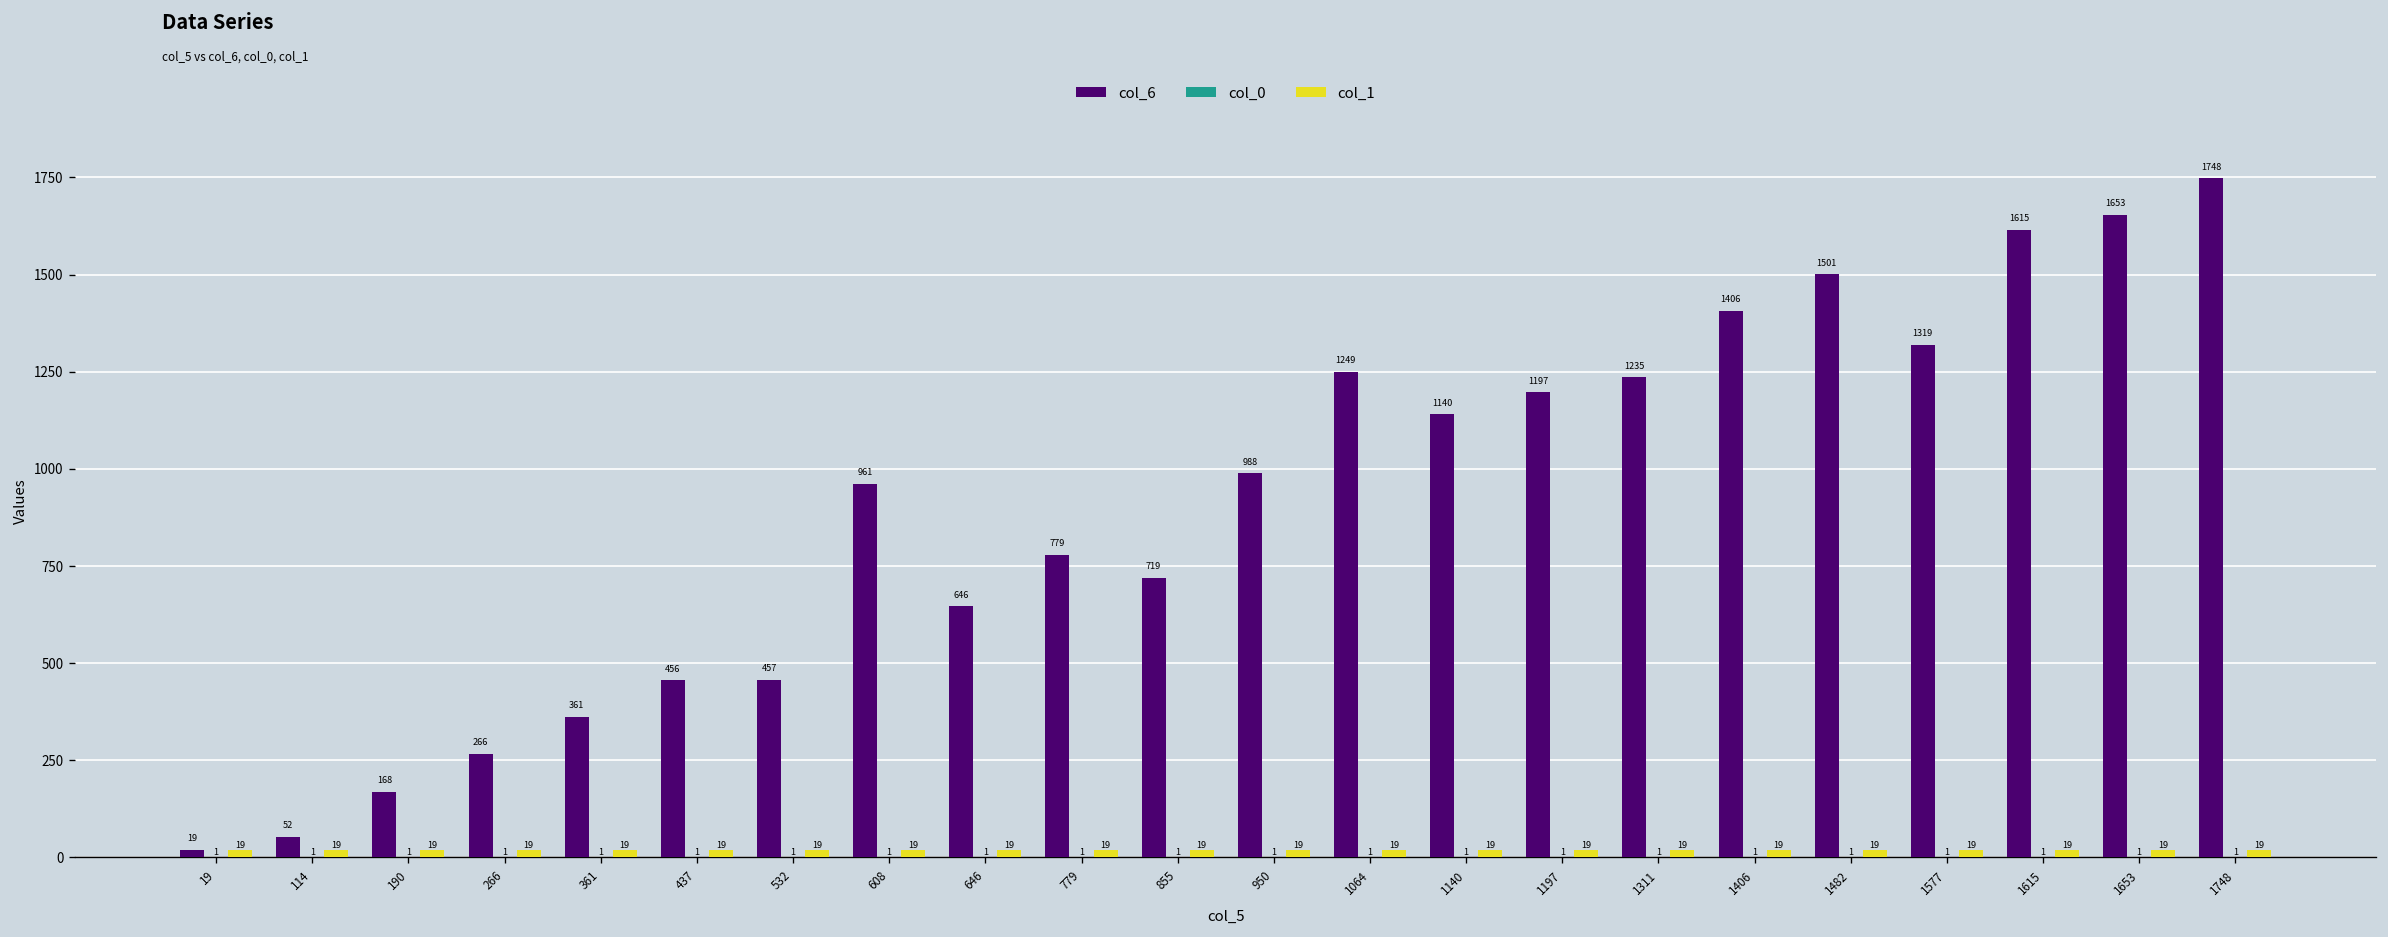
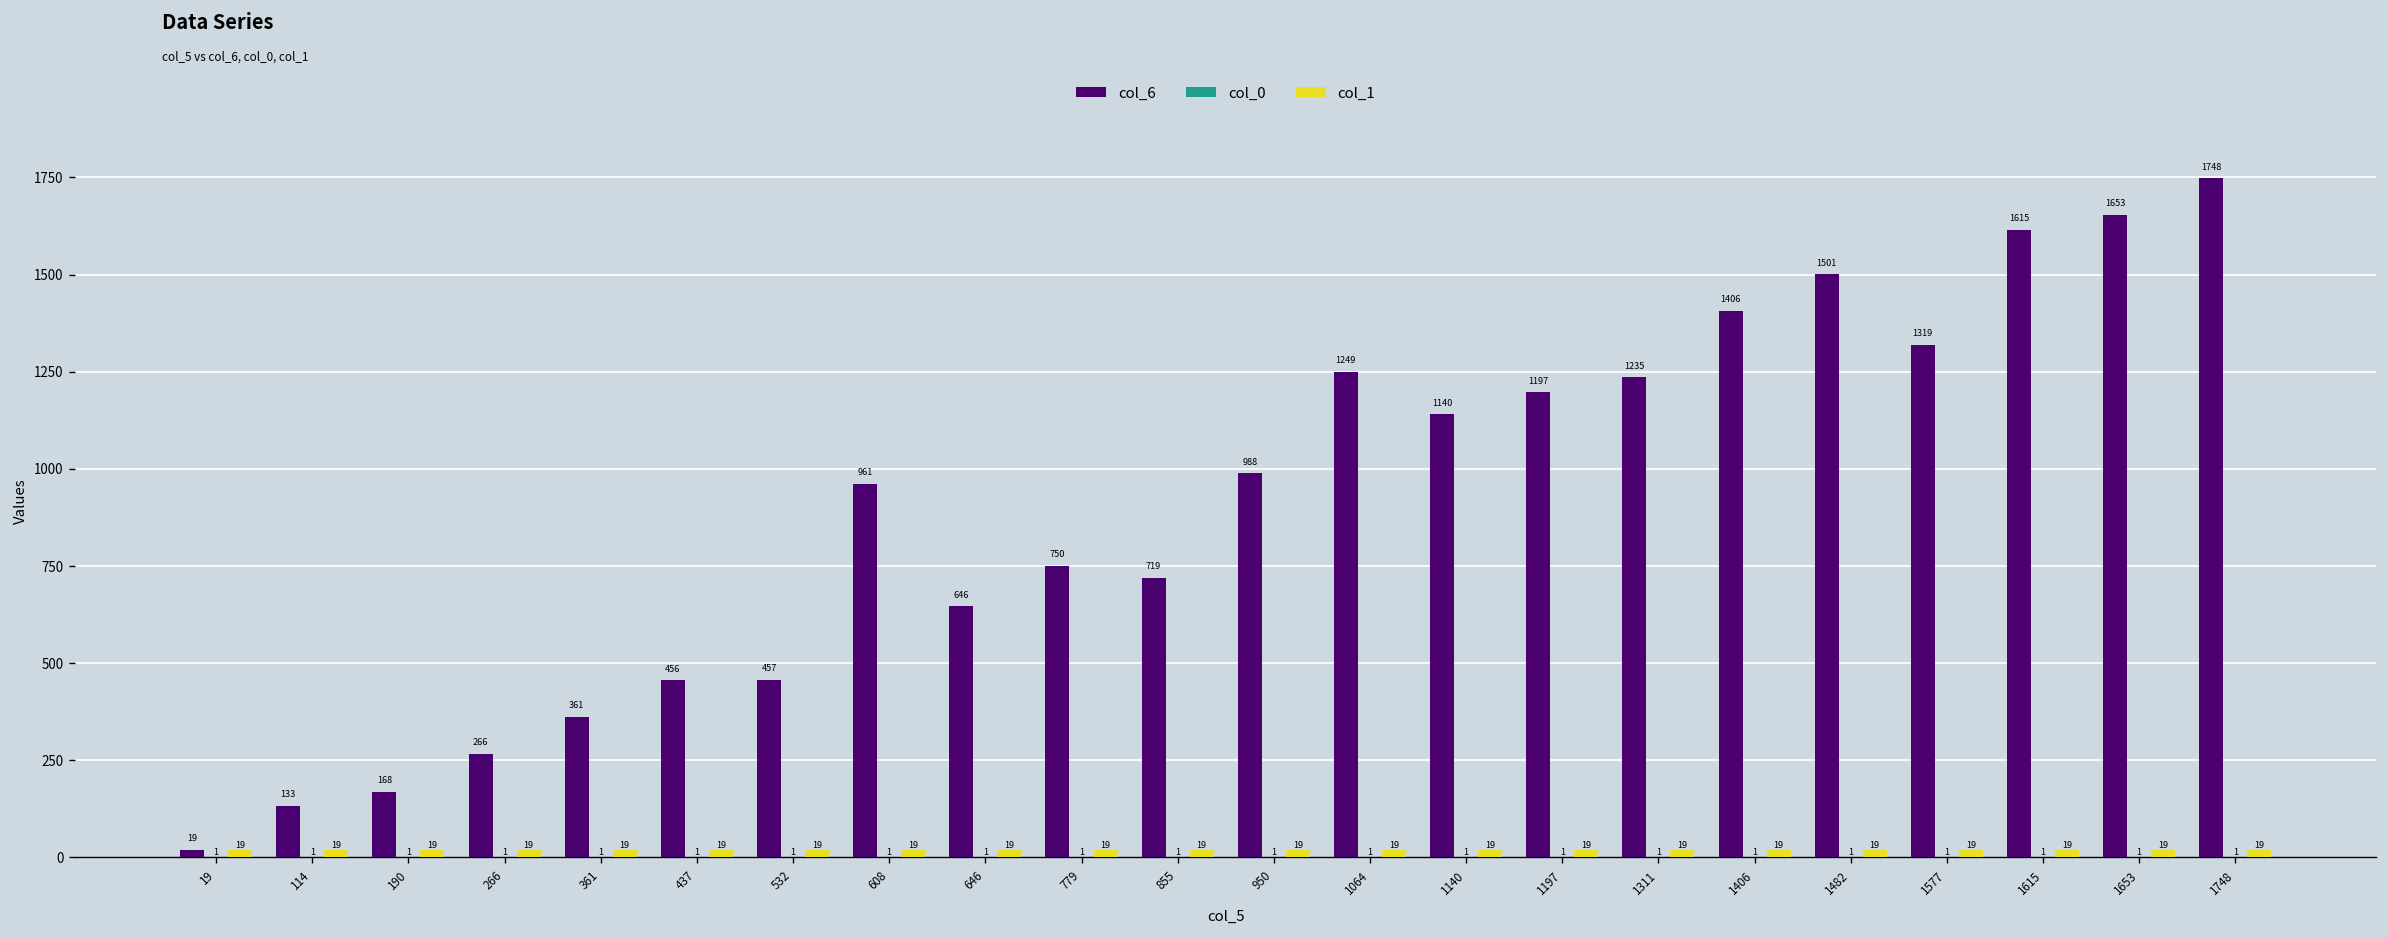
  {
    "col_6": {
      "19": 19,
-     "114": 52,
+     "114": 133,
      "190": 168,
      "266": 266,
      "361": 361,
      "437": 456,
      "532": 457,
      "608": 961,
      "646": 646,
-     "779": 779,
+     "779": 750,
      "855": 719,
      "950": 988,
      "1064": 1249,
      "1140": 1140,
      "1197": 1197,
      "1311": 1235,
      "1406": 1406,
      "1482": 1501,
      "1577": 1319,
      "1615": 1615,
      "1653": 1653,
      "1748": 1748
    },
    "col_0": {
      "19": 1,
      "114": 1,
      "190": 1,
      "266": 1,
      "361": 1,
      "437": 1,
      "532": 1,
      "608": 1,
      "646": 1,
      "779": 1,
      "855": 1,
      "950": 1,
      "1064": 1,
      "1140": 1,
      "1197": 1,
      "1311": 1,
      "1406": 1,
      "1482": 1,
      "1577": 1,
      "1615": 1,
      "1653": 1,
      "1748": 1
    },
    "col_1": {
      "19": 19,
      "114": 19,
      "190": 19,
      "266": 19,
      "361": 19,
      "437": 19,
      "532": 19,
      "608": 19,
      "646": 19,
      "779": 19,
      "855": 19,
      "950": 19,
      "1064": 19,
      "1140": 19,
      "1197": 19,
      "1311": 19,
      "1406": 19,
      "1482": 19,
      "1577": 19,
      "1615": 19,
      "1653": 19,
      "1748": 19
    }
  }
